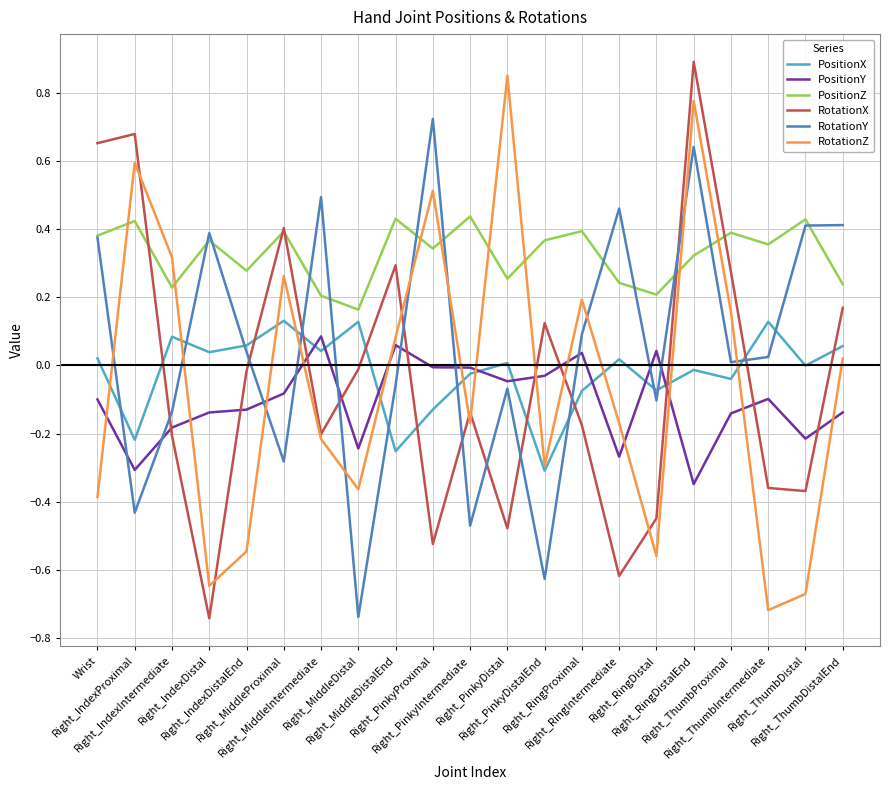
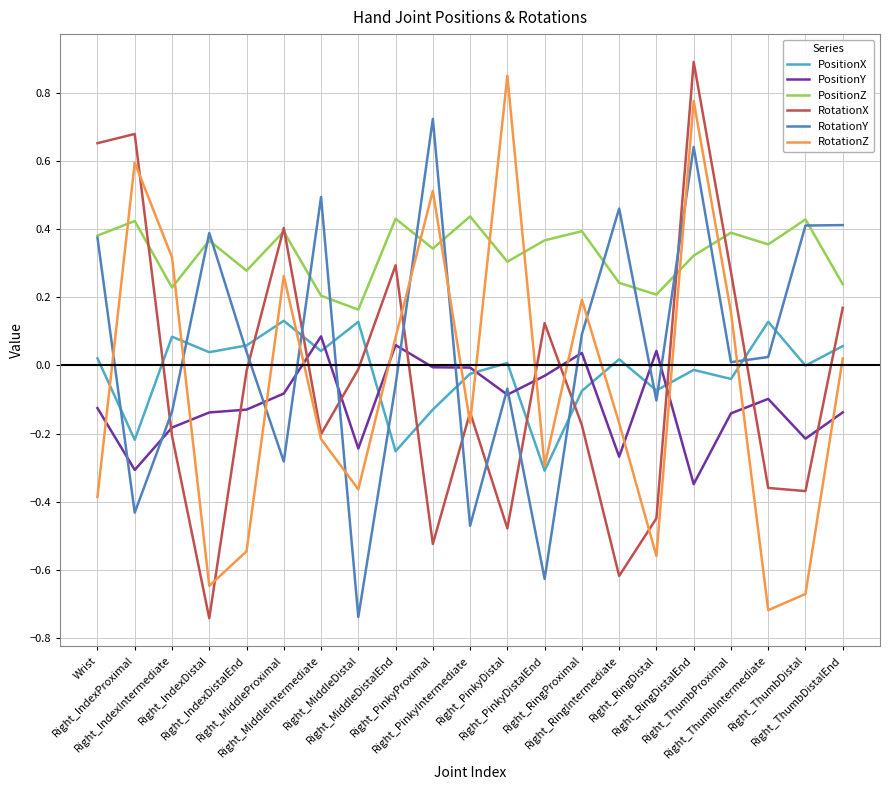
  {
    "PositionY": {
-     "Wrist": -0.10,
+     "Wrist": -0.12,
      "Right_IndexProximal": -0.31,
      "Right_IndexIntermediate": -0.18,
      "Right_IndexDistal": -0.14,
      "Right_IndexDistalEnd": -0.13,
      "Right_MiddleProximal": -0.08,
      "Right_MiddleIntermediate": 0.09,
      "Right_MiddleDistal": -0.24,
      "Right_MiddleDistalEnd": 0.06,
      "Right_PinkyProximal": -0.01,
      "Right_PinkyIntermediate": -0.01,
-     "Right_PinkyDistal": -0.05,
+     "Right_PinkyDistal": -0.09,
      "Right_PinkyDistalEnd": -0.03,
      "Right_RingProximal": 0.04,
      "Right_RingIntermediate": -0.27,
      "Right_RingDistal": 0.04,
      "Right_RingDistalEnd": -0.35,
      "Right_ThumbProximal": -0.14,
      "Right_ThumbIntermediate": -0.10,
      "Right_ThumbDistal": -0.21,
      "Right_ThumbDistalEnd": -0.14
    },
    "PositionZ": {
      "Right_IndexProximal": 0.42,
      "Right_IndexIntermediate": 0.23,
      "Right_IndexDistal": 0.37,
      "Right_IndexDistalEnd": 0.28,
      "Right_MiddleProximal": 0.39,
      "Right_MiddleIntermediate": 0.20,
      "Right_MiddleDistal": 0.16,
      "Right_MiddleDistalEnd": 0.43,
      "Right_PinkyProximal": 0.34,
      "Right_PinkyIntermediate": 0.44,
-     "Right_PinkyDistal": 0.25,
+     "Right_PinkyDistal": 0.30,
      "Right_PinkyDistalEnd": 0.37,
      "Right_RingProximal": 0.39,
      "Right_RingIntermediate": 0.24,
      "Right_RingDistal": 0.21,
      "Right_RingDistalEnd": 0.32,
      "Right_ThumbProximal": 0.39,
      "Right_ThumbIntermediate": 0.35,
      "Right_ThumbDistal": 0.43,
      "Right_ThumbDistalEnd": 0.24
    },
    "RotationX": {
      "Wrist": 0.65,
      "Right_IndexProximal": 0.68,
      "Right_IndexIntermediate": -0.21,
      "Right_IndexDistal": -0.74,
      "Right_IndexDistalEnd": -0.02,
      "Right_MiddleProximal": 0.40,
      "Right_MiddleIntermediate": -0.20,
      "Right_MiddleDistal": -0.01,
      "Right_MiddleDistalEnd": 0.29,
      "Right_PinkyProximal": -0.52,
      "Right_PinkyIntermediate": -0.14,
      "Right_PinkyDistal": -0.48,
      "Right_PinkyDistalEnd": 0.12,
      "Right_RingProximal": -0.18,
      "Right_RingIntermediate": -0.62,
      "Right_RingDistal": -0.45,
      "Right_RingDistalEnd": 0.89,
      "Right_ThumbProximal": 0.27,
      "Right_ThumbIntermediate": -0.36,
      "Right_ThumbDistal": -0.37,
      "Right_ThumbDistalEnd": 0.17
    },
    "RotationZ": {
      "Wrist": -0.39,
      "Right_IndexProximal": 0.59,
      "Right_IndexIntermediate": 0.32,
      "Right_IndexDistal": -0.65,
      "Right_IndexDistalEnd": -0.54,
      "Right_MiddleProximal": 0.26,
      "Right_MiddleIntermediate": -0.22,
      "Right_MiddleDistal": -0.36,
      "Right_MiddleDistalEnd": 0.08,
      "Right_PinkyProximal": 0.51,
      "Right_PinkyIntermediate": -0.17,
      "Right_PinkyDistal": 0.85,
      "Right_PinkyDistalEnd": -0.29,
      "Right_RingProximal": 0.19,
      "Right_RingIntermediate": -0.17,
      "Right_RingDistal": -0.56,
      "Right_RingDistalEnd": 0.78,
      "Right_ThumbProximal": 0.16,
      "Right_ThumbIntermediate": -0.72,
      "Right_ThumbDistal": -0.67,
      "Right_ThumbDistalEnd": 0.02
    }
  }
